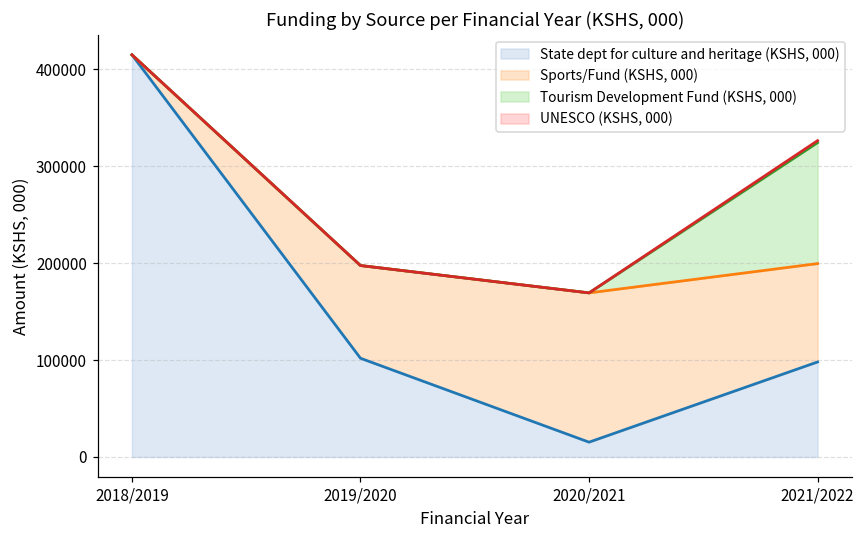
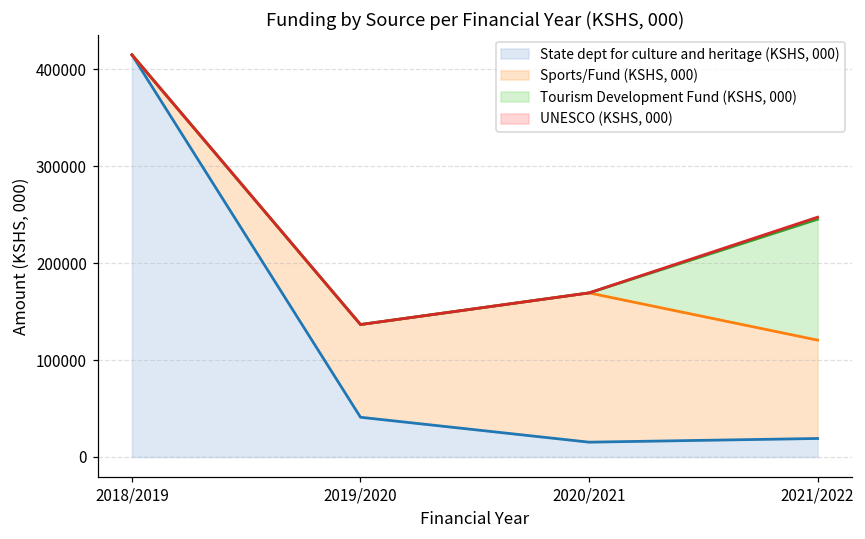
  {
    "State dept for culture and heritage (KSHS, 000)": {
-     "2019/2020": 100000,
+     "2019/2020": 40000,
      "2020/2021": 20000,
-     "2021/2022": 100000
+     "2021/2022": 20000
    }
  }
